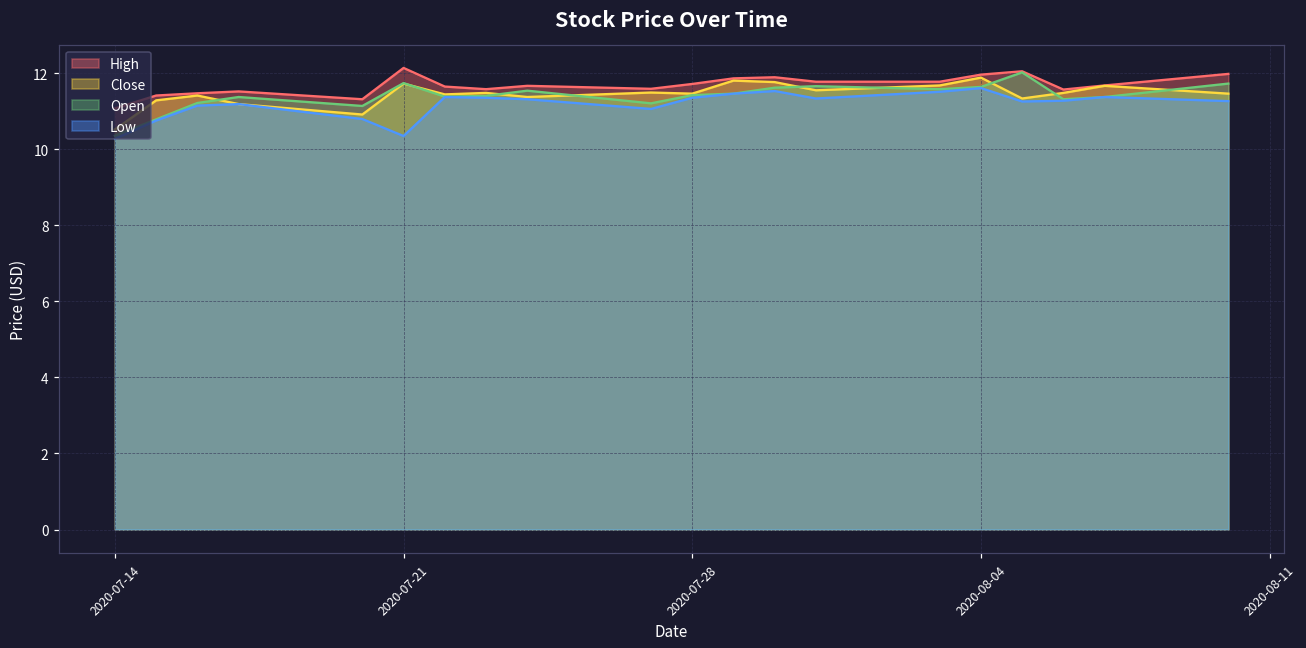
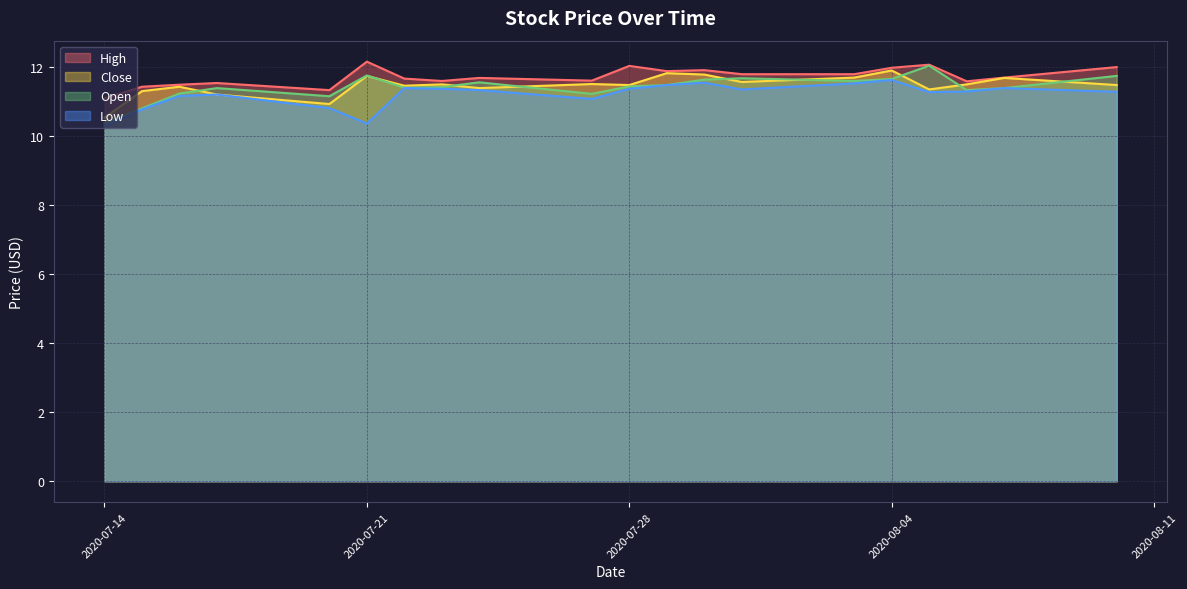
  {
    "High": {
      "2020-07-21": 12.1,
-     "2020-07-28": 11.7,
+     "2020-07-28": 12.0,
      "2020-08-04": 12.0
    },
    "Close": {
      "2020-08-04": 11.9
    },
    "Low": {
      "2020-07-21": 10.4
    }
  }
